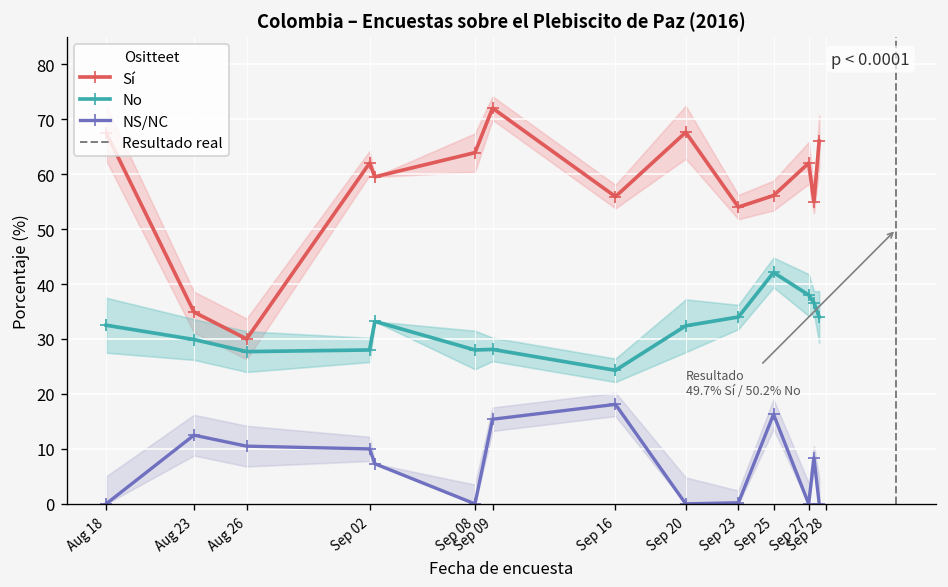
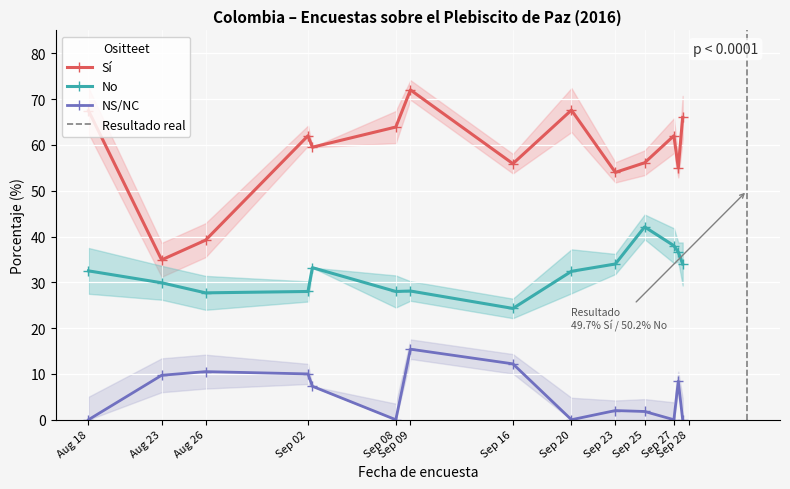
  {
    "Sí": {
      "Aug 23": 35,
-     "Aug 26": 30,
+     "Aug 26": 39,
      "Sep 02": 62,
      "Sep 08": 64,
      "Sep 09": 72,
      "Sep 16": 56,
      "Sep 20": 68,
      "Sep 23": 54,
      "Sep 25": 56,
      "Sep 27": 62
    },
    "NS/NC": {
      "Aug 18": 0,
-     "Aug 23": 13,
+     "Aug 23": 10,
      "Aug 26": 11,
      "Sep 02": 10,
      "Sep 08": 0,
      "Sep 09": 15,
-     "Sep 16": 18,
+     "Sep 16": 12,
      "Sep 20": 0,
-     "Sep 23": 0,
-     "Sep 25": 16,
+     "Sep 23": 2,
+     "Sep 25": 2,
      "Sep 27": 0
    }
  }
